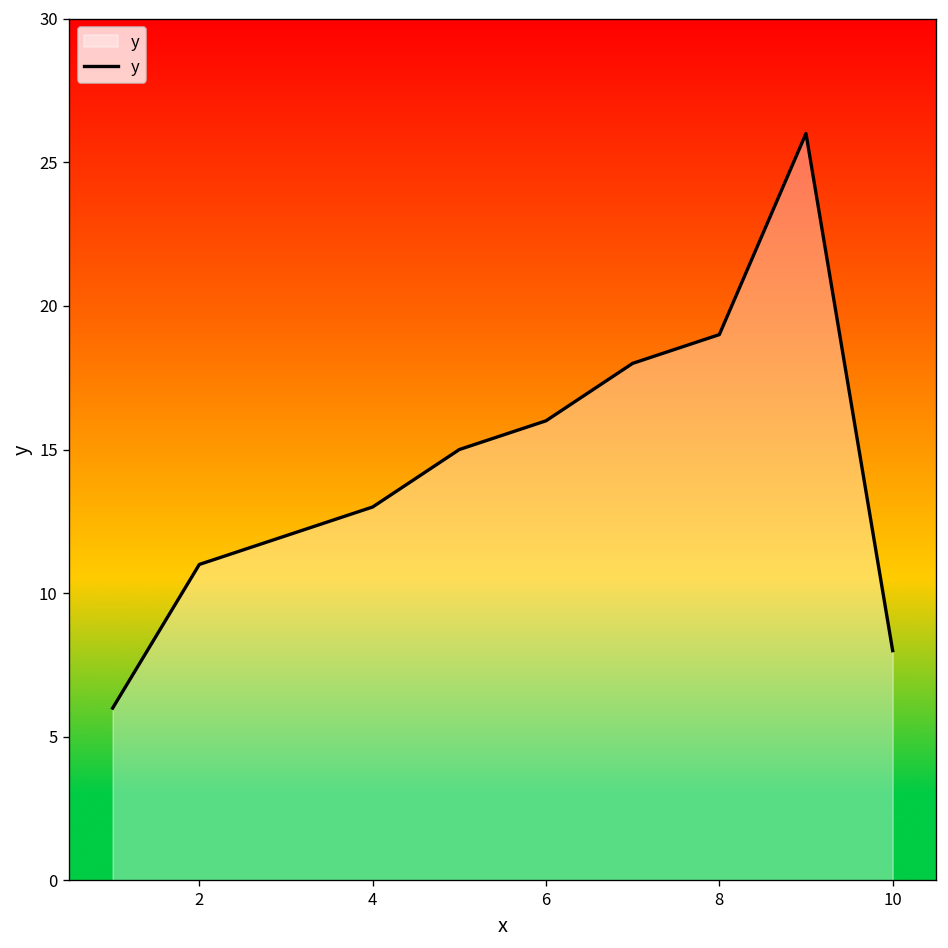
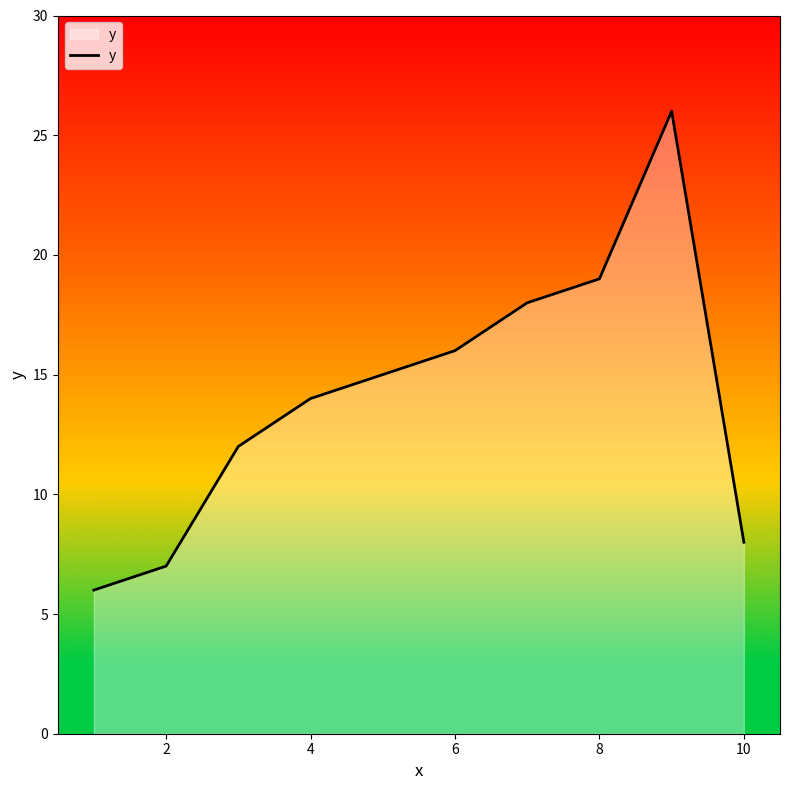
  {
-   "2": 11,
-   "4": 13,
+   "2": 7,
+   "4": 14,
    "6": 16,
    "8": 19,
    "10": 8
  }
